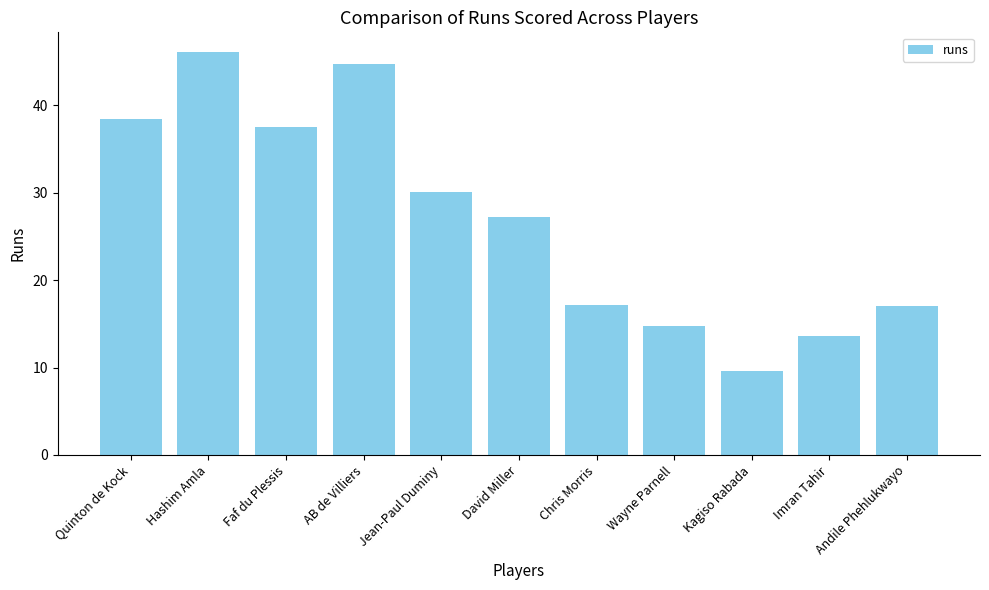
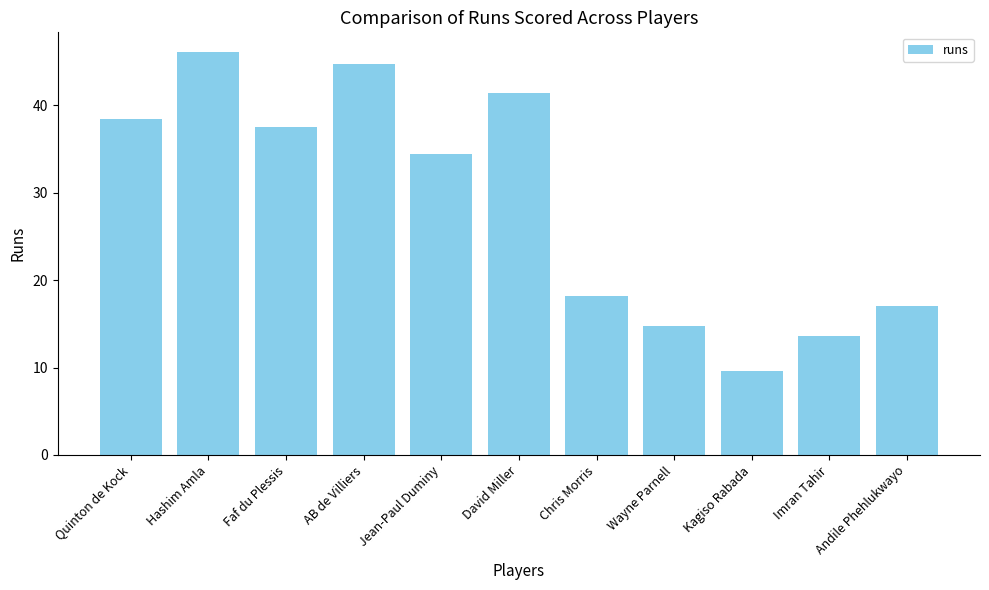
  {
    "Quinton de Kock": 38,
    "Hashim Amla": 46,
    "Faf du Plessis": 37,
    "AB de Villiers": 45,
-   "Jean-Paul Duminy": 30,
-   "David Miller": 27,
-   "Chris Morris": 17,
+   "Jean-Paul Duminy": 34,
+   "David Miller": 41,
+   "Chris Morris": 18,
    "Wayne Parnell": 15,
    "Kagiso Rabada": 10,
    "Imran Tahir": 14,
    "Andile Phehlukwayo": 17
  }
